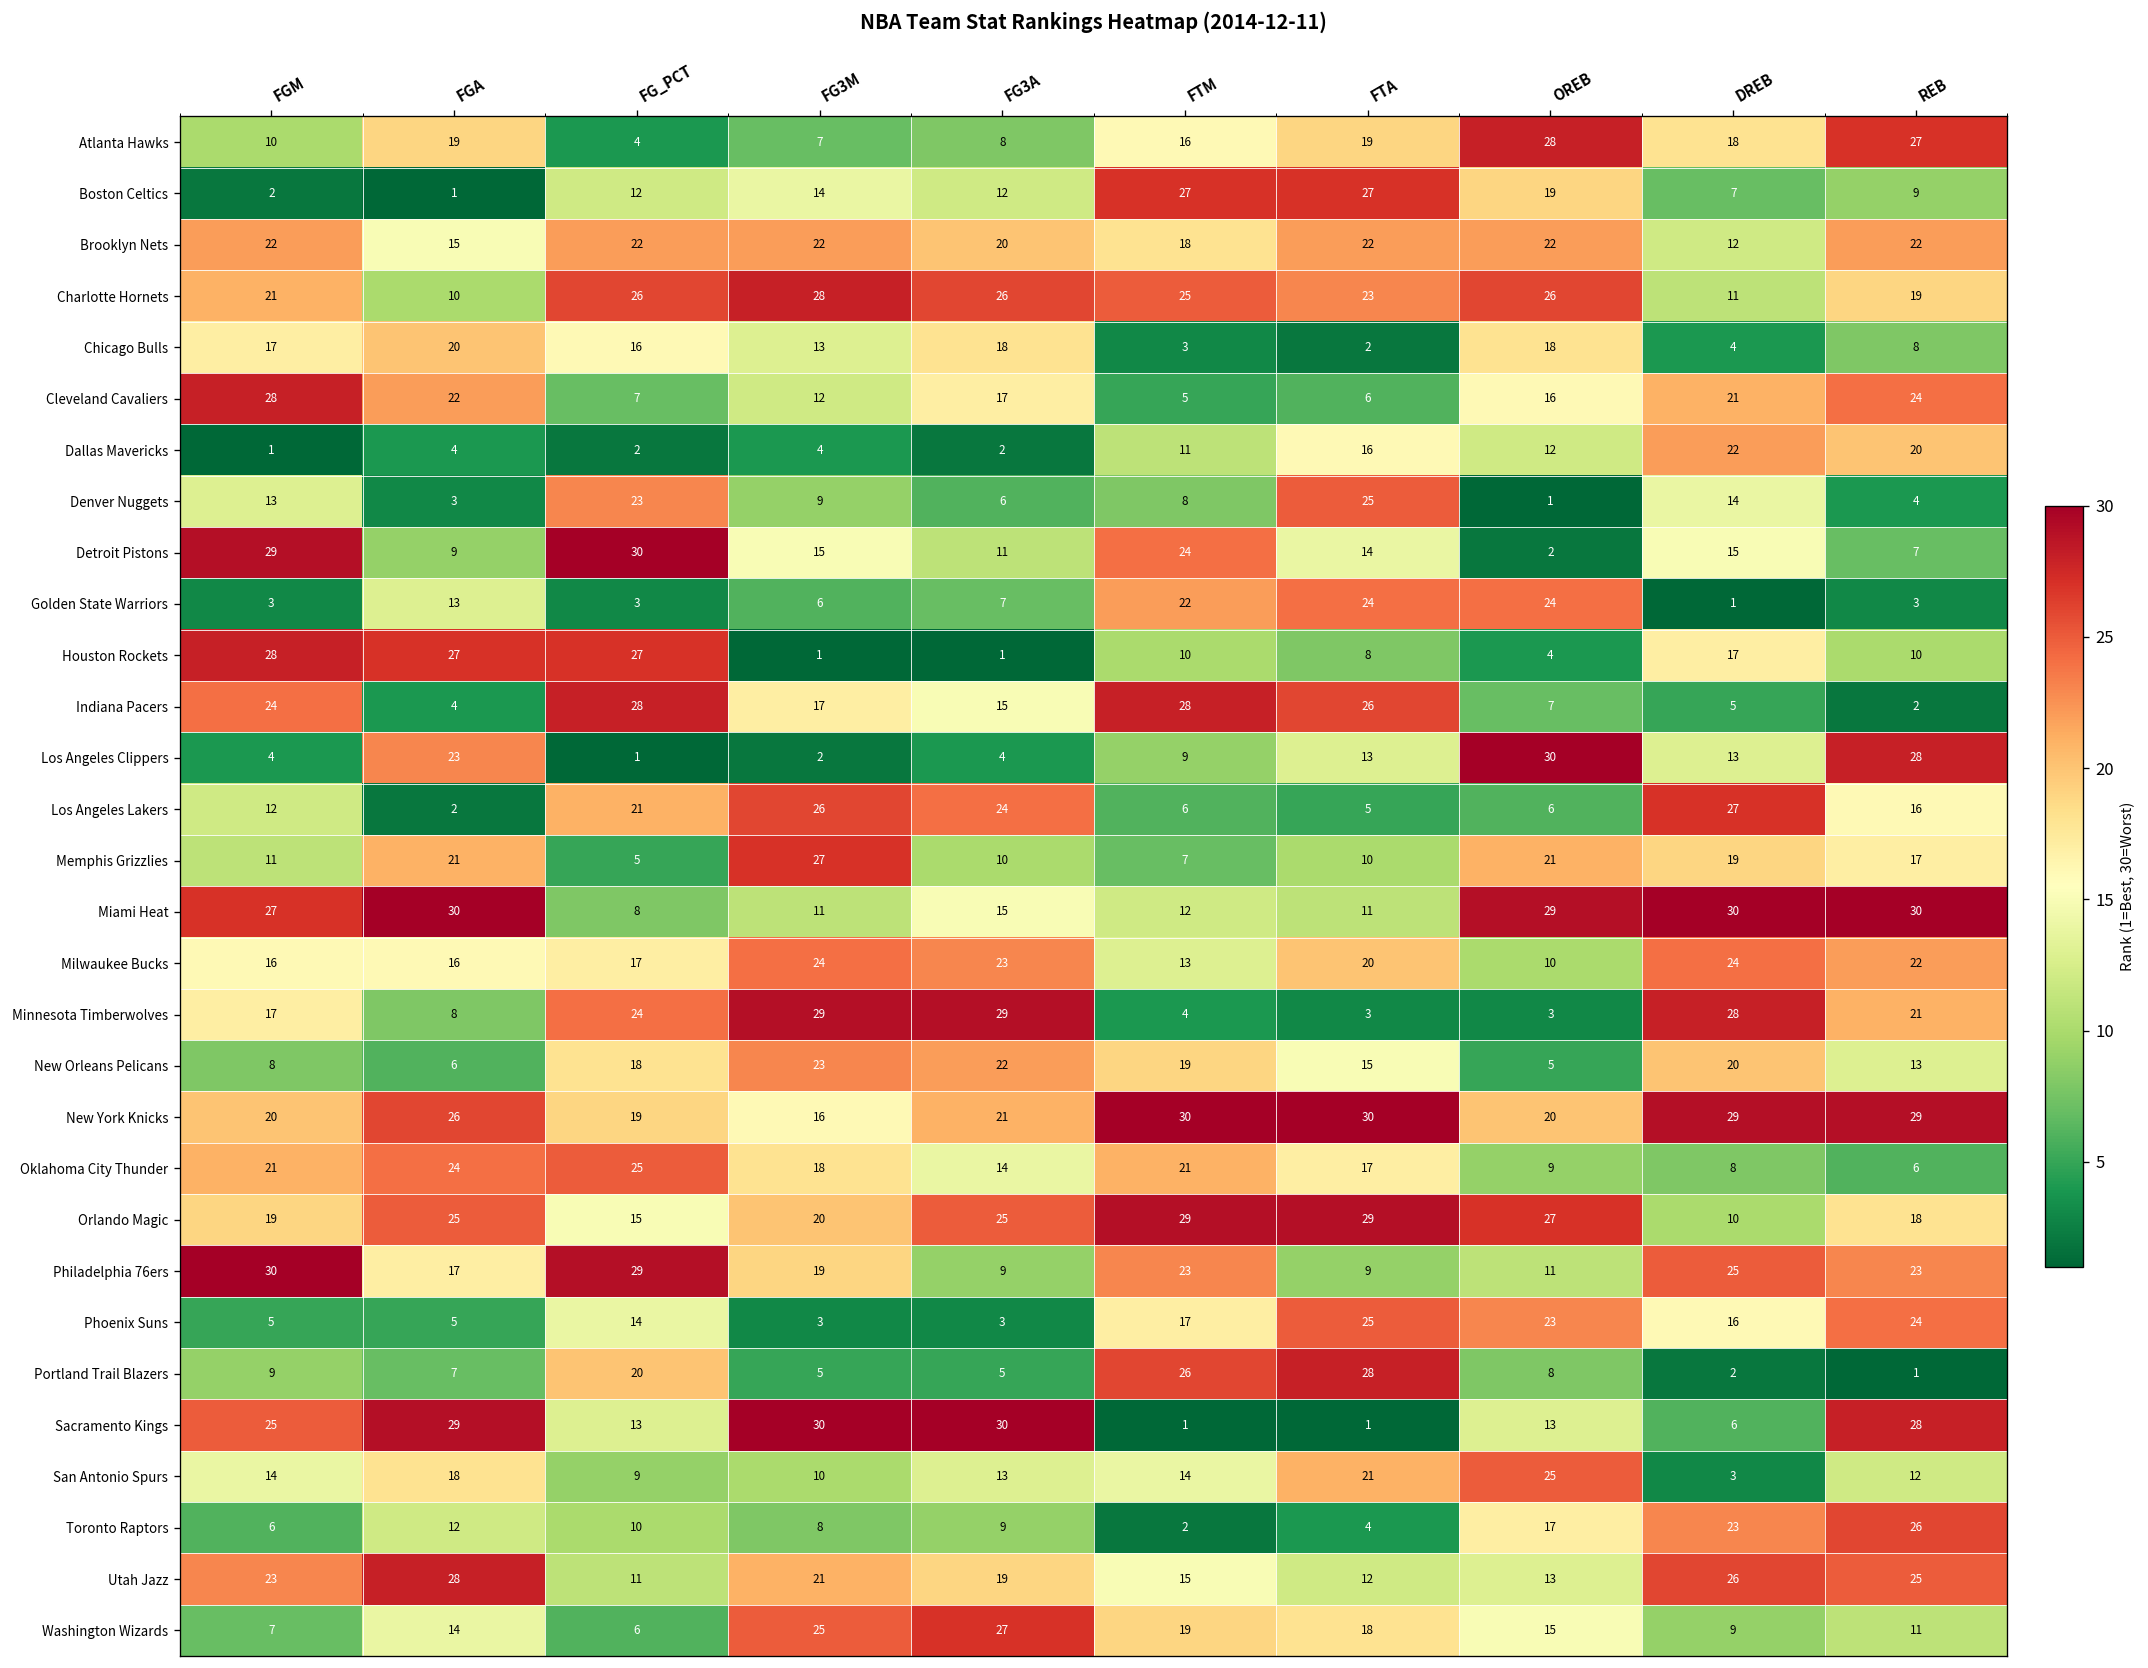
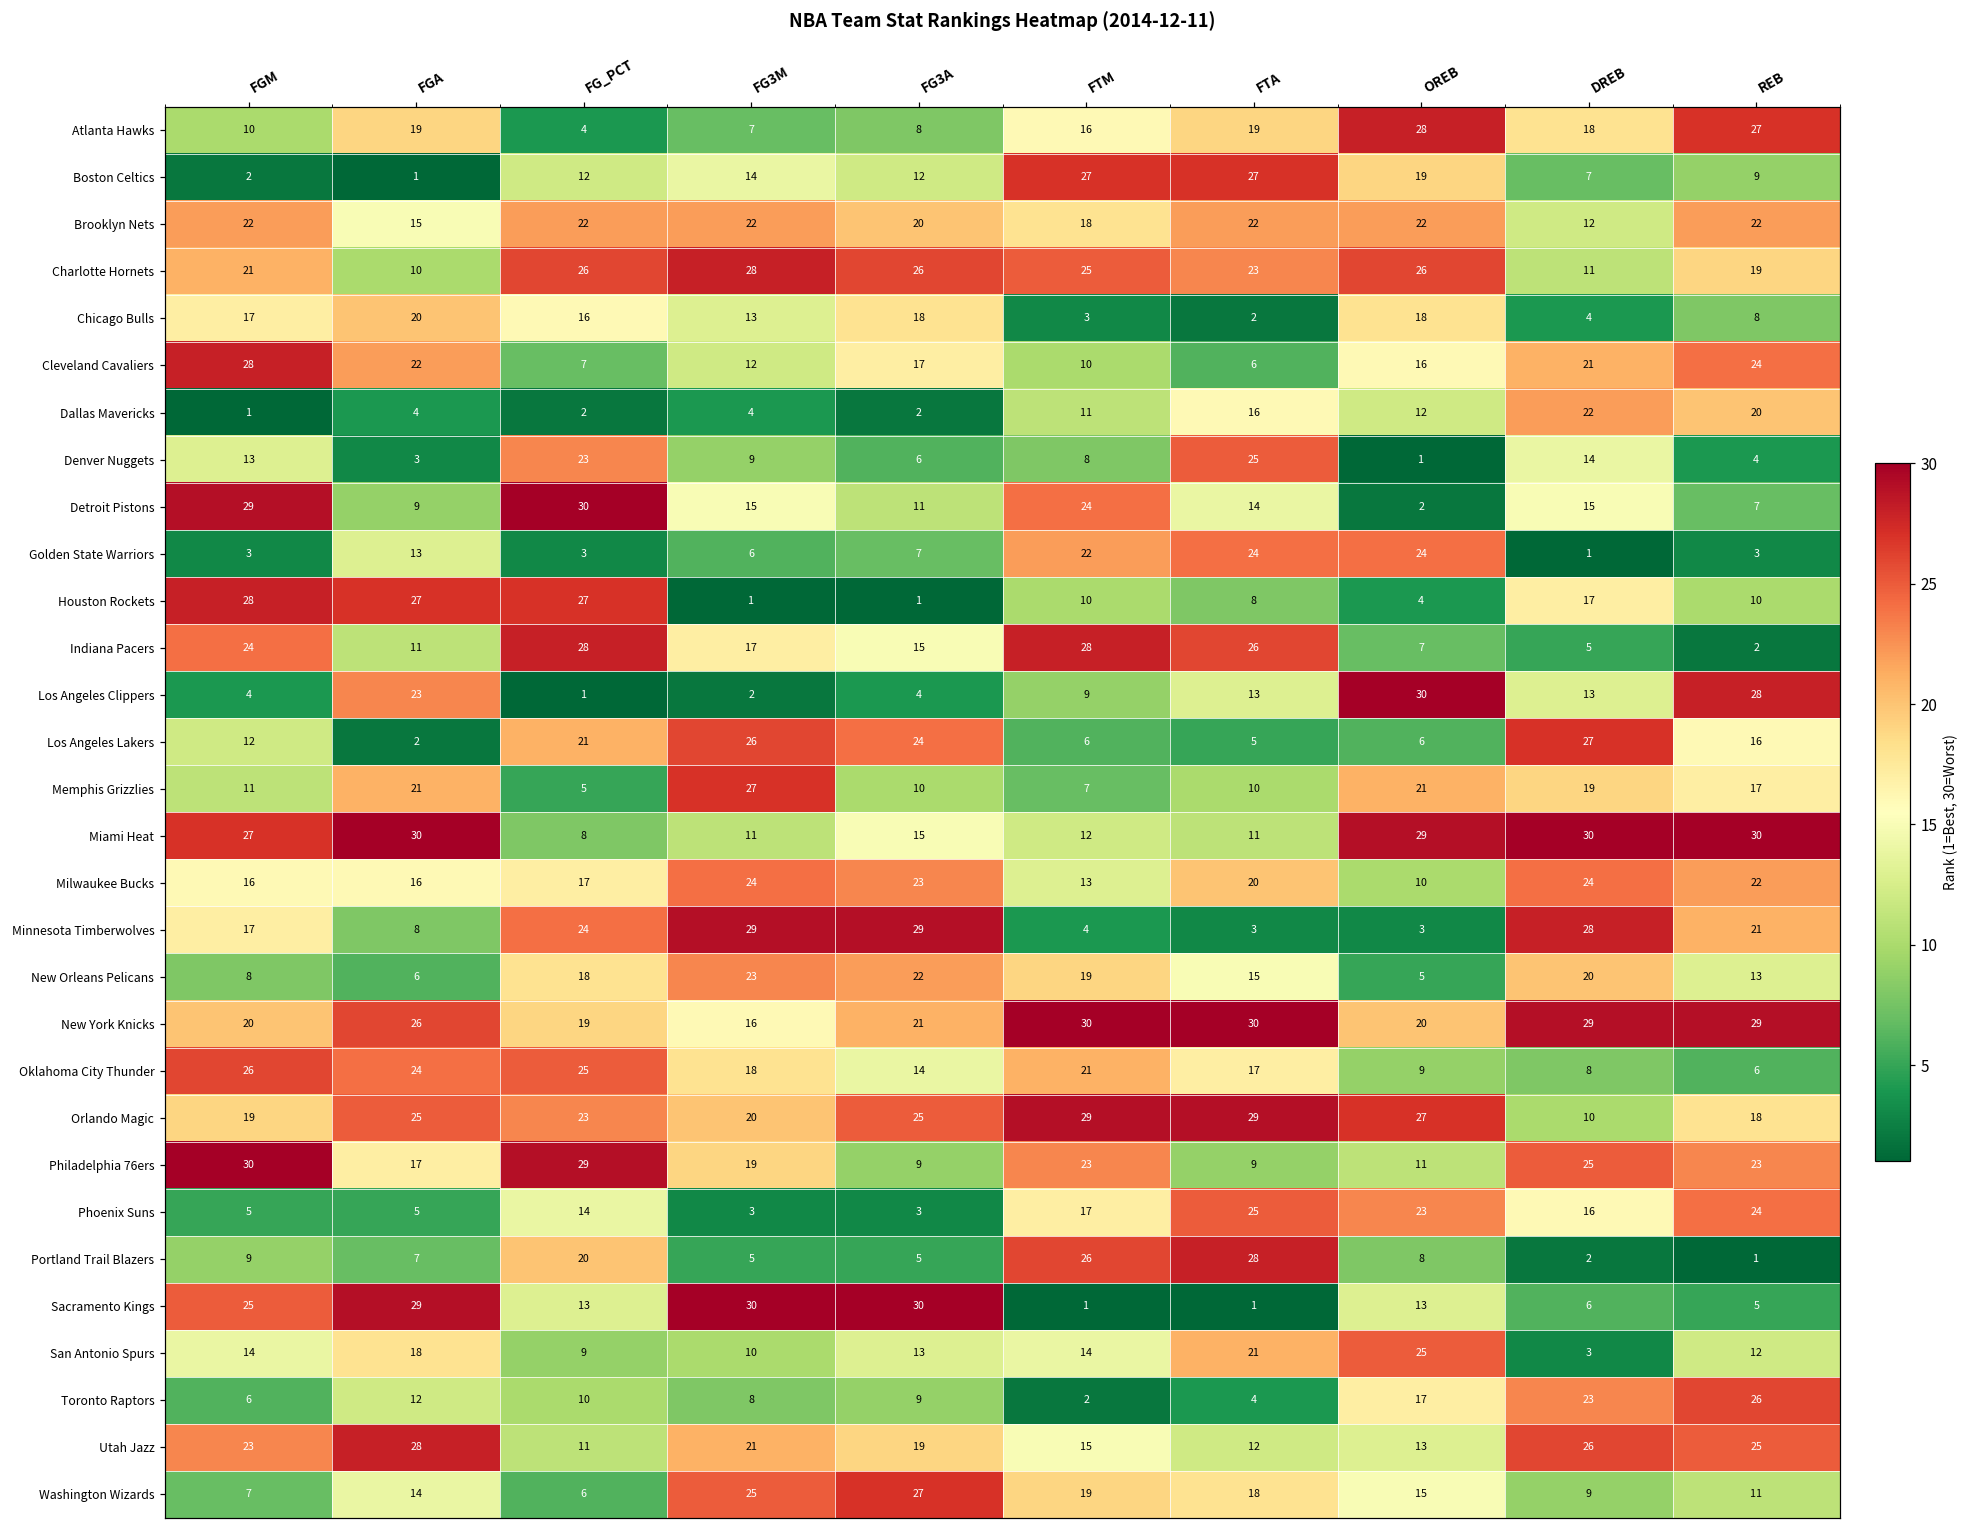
  {
    "Cleveland Cavaliers": {
      "FGM": 28,
      "FGA": 22,
      "FG_PCT": 7,
      "FG3M": 12,
      "FG3A": 17,
-     "FTM": 5,
+     "FTM": 10,
      "FTA": 6,
      "OREB": 16,
      "DREB": 21,
      "REB": 24
    },
    "Indiana Pacers": {
      "FGM": 24,
-     "FGA": 4,
+     "FGA": 11,
      "FG_PCT": 28,
      "FG3M": 17,
      "FG3A": 15,
      "FTM": 28,
      "FTA": 26,
      "OREB": 7,
      "DREB": 5,
      "REB": 2
    },
    "Oklahoma City Thunder": {
-     "FGM": 21,
+     "FGM": 26,
      "FGA": 24,
      "FG_PCT": 25,
      "FG3M": 18,
      "FG3A": 14,
      "FTM": 21,
      "FTA": 17,
      "OREB": 9,
      "DREB": 8,
      "REB": 6
    },
    "Orlando Magic": {
      "FGM": 19,
      "FGA": 25,
-     "FG_PCT": 15,
+     "FG_PCT": 23,
      "FG3M": 20,
      "FG3A": 25,
      "FTM": 29,
      "FTA": 29,
      "OREB": 27,
      "DREB": 10,
      "REB": 18
    },
    "Sacramento Kings": {
      "FGM": 25,
      "FGA": 29,
      "FG_PCT": 13,
      "FG3M": 30,
      "FG3A": 30,
      "FTM": 1,
      "FTA": 1,
      "OREB": 13,
      "DREB": 6,
-     "REB": 28
+     "REB": 5
    }
  }
